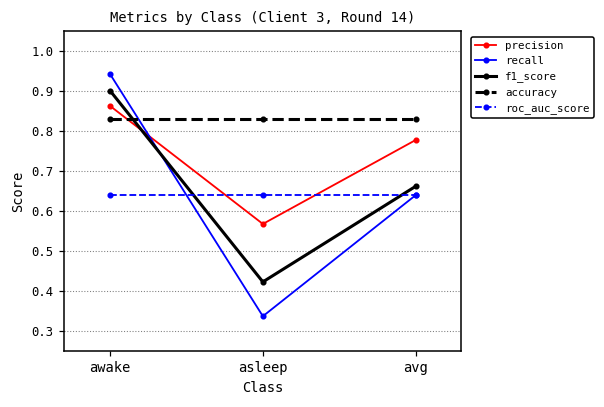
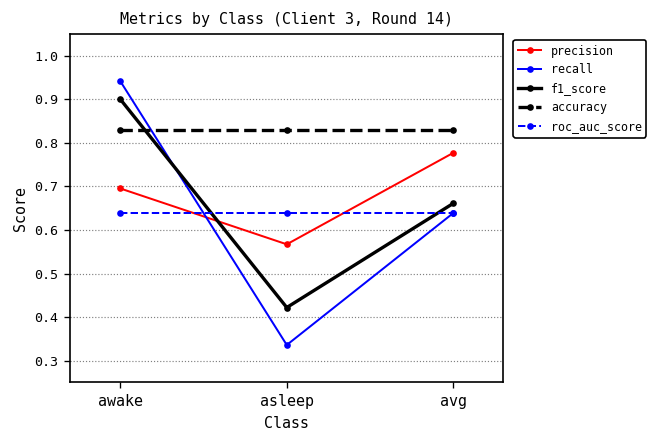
  {
    "precision": {
-     "awake": 0.86,
+     "awake": 0.70,
      "asleep": 0.57,
      "avg": 0.78
    }
  }
